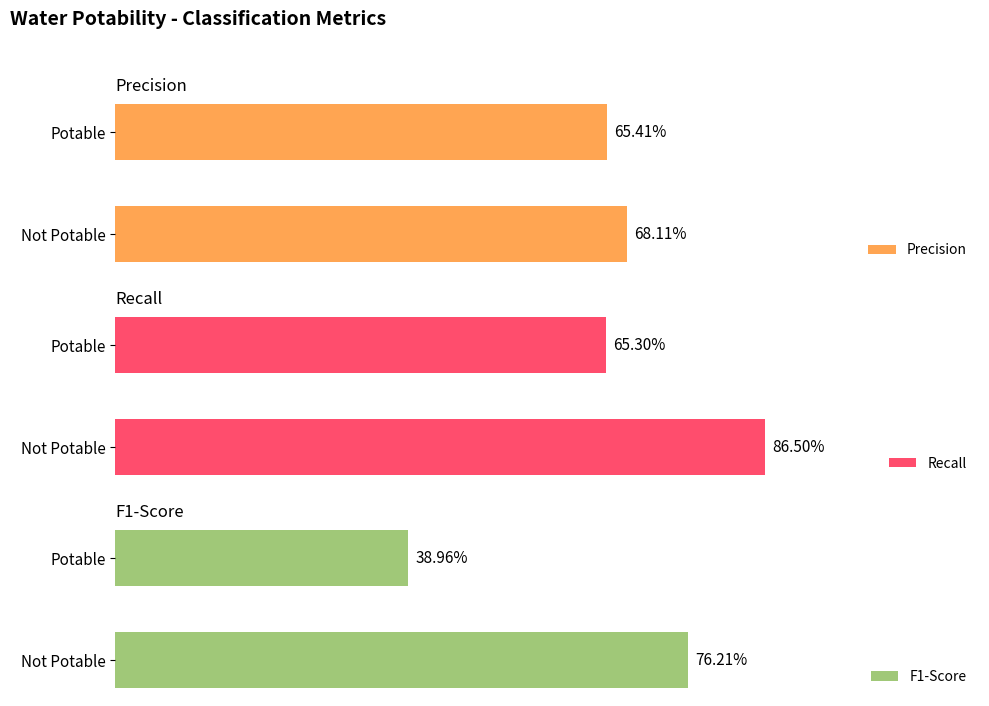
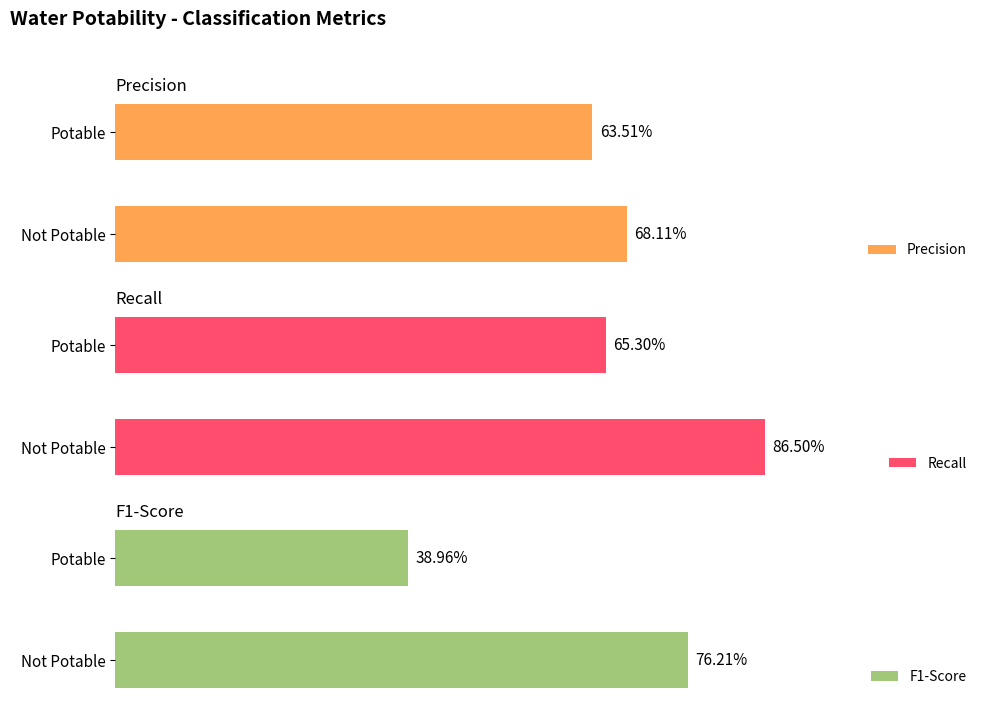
  {
    "Precision": {
-     "Potable": "65.41%",
+     "Potable": "63.51%",
      "Not Potable": "68.11%"
    },
    "Recall": {
      "Potable": "65.30%",
      "Not Potable": "86.50%"
    },
    "F1-Score": {
      "Potable": "38.96%",
      "Not Potable": "76.21%"
    }
  }
